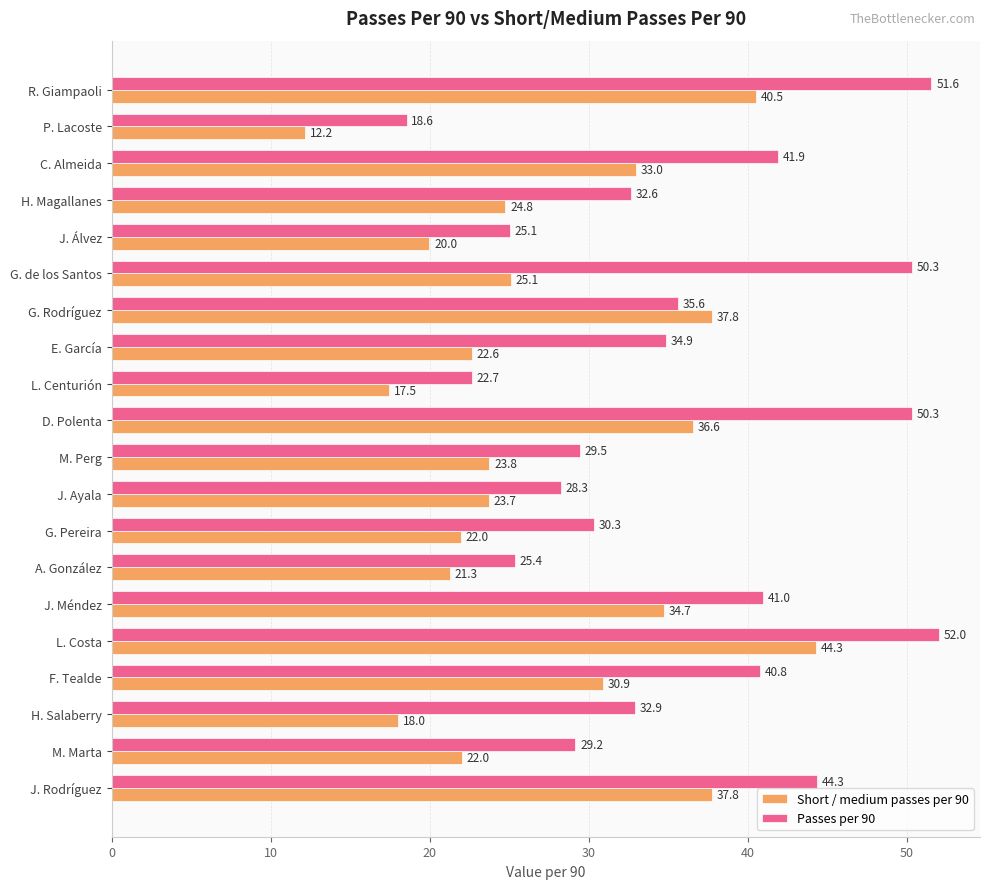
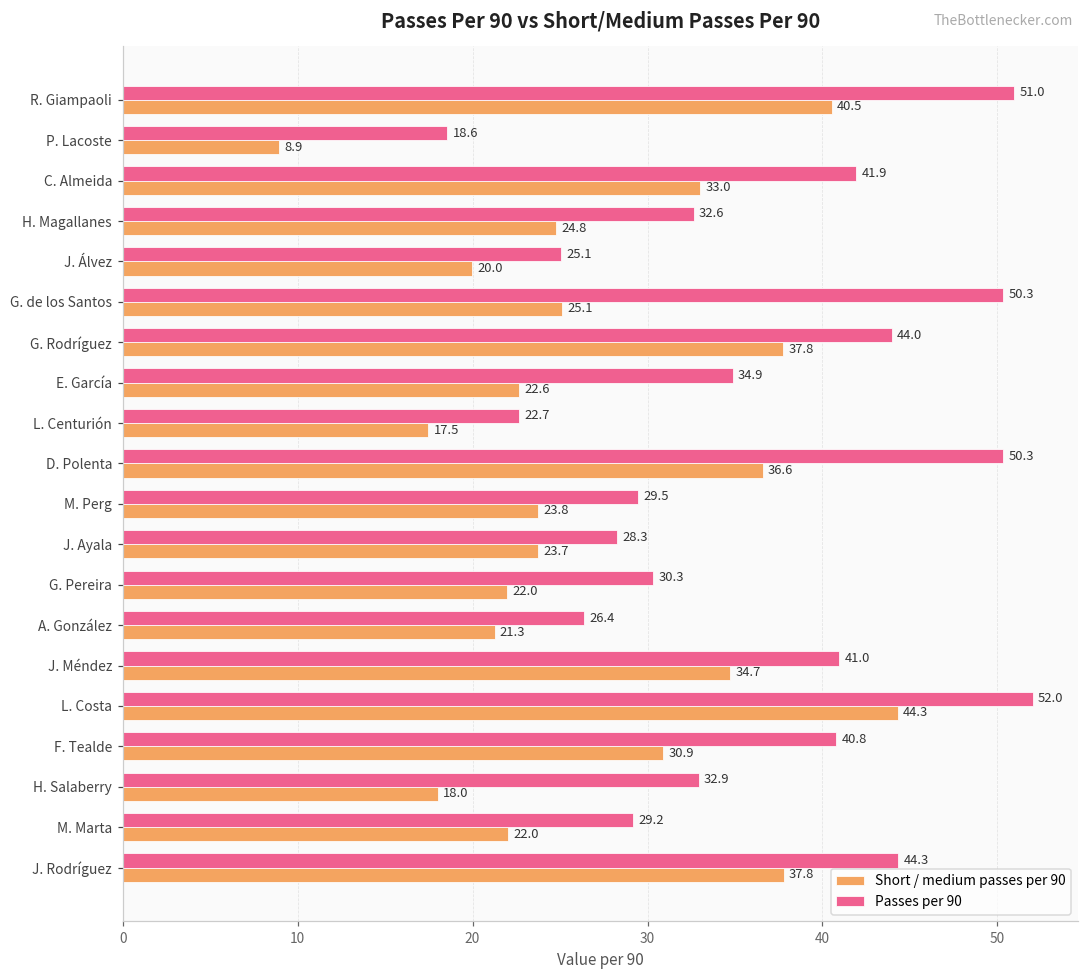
  {
    "Short / medium passes per 90": {
      "R. Giampaoli": 40.5,
-     "P. Lacoste": 12.2,
+     "P. Lacoste": 8.9,
      "C. Almeida": 33.0,
      "H. Magallanes": 24.8,
      "J. Álvez": 20.0,
      "G. de los Santos": 25.1,
      "G. Rodríguez": 37.8,
      "E. García": 22.6,
      "L. Centurión": 17.5,
      "D. Polenta": 36.6,
      "M. Perg": 23.8,
      "J. Ayala": 23.7,
      "G. Pereira": 22.0,
      "A. González": 21.3,
      "J. Méndez": 34.7,
      "L. Costa": 44.3,
      "F. Tealde": 30.9,
      "H. Salaberry": 18.0,
      "M. Marta": 22.0,
      "J. Rodríguez": 37.8
    },
    "Passes per 90": {
-     "R. Giampaoli": 51.6,
+     "R. Giampaoli": 51.0,
      "P. Lacoste": 18.6,
      "C. Almeida": 41.9,
      "H. Magallanes": 32.6,
      "J. Álvez": 25.1,
      "G. de los Santos": 50.3,
-     "G. Rodríguez": 35.6,
+     "G. Rodríguez": 44.0,
      "E. García": 34.9,
      "L. Centurión": 22.7,
      "D. Polenta": 50.3,
      "M. Perg": 29.5,
      "J. Ayala": 28.3,
      "G. Pereira": 30.3,
-     "A. González": 25.4,
+     "A. González": 26.4,
      "J. Méndez": 41.0,
      "L. Costa": 52.0,
      "F. Tealde": 40.8,
      "H. Salaberry": 32.9,
      "M. Marta": 29.2,
      "J. Rodríguez": 44.3
    }
  }
